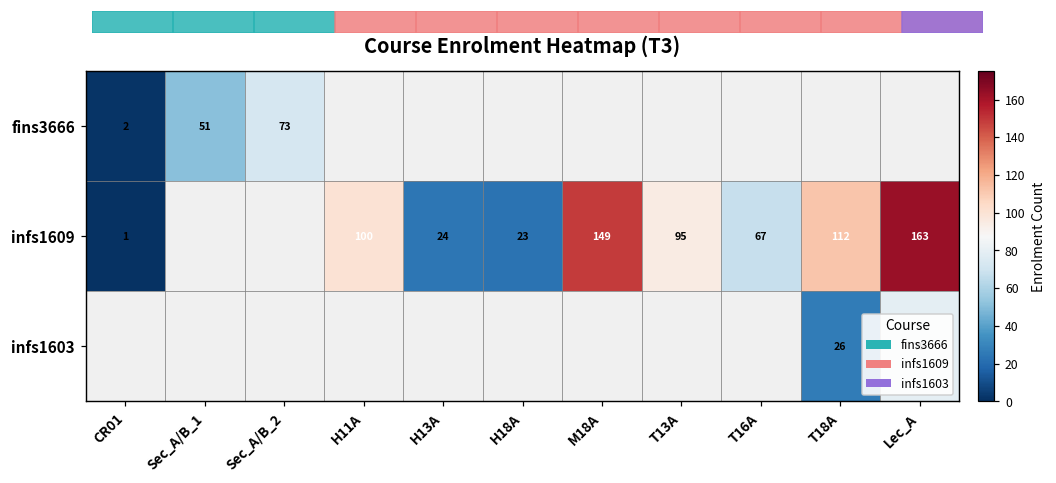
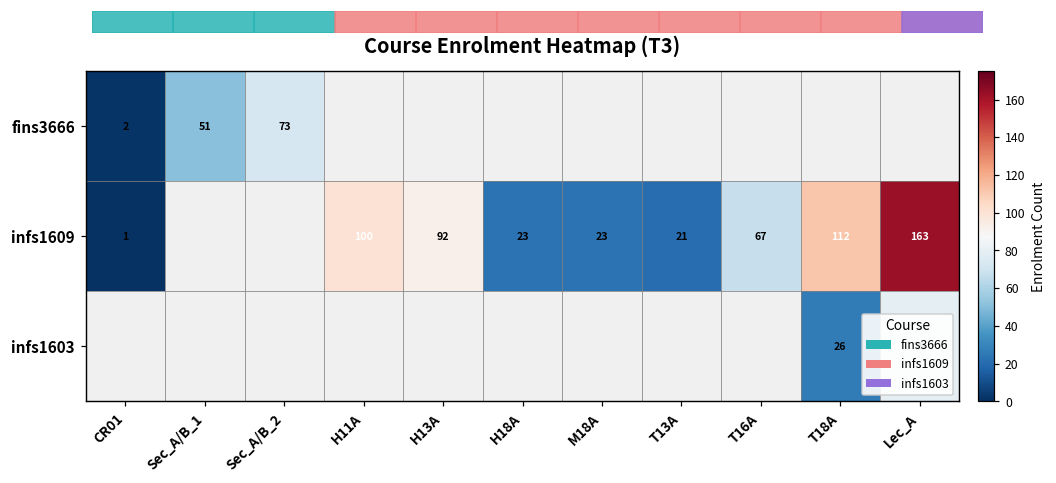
  {
    "fins3666": {
      "CR01": 2,
      "Sec_A/B_1": 51,
      "Sec_A/B_2": 73
    },
    "infs1609": {
      "CR01": 1,
-     "H13A": 24,
+     "H13A": 92,
      "H18A": 23,
-     "M18A": 149,
-     "T13A": 95,
+     "M18A": 23,
+     "T13A": 21,
      "T16A": 67,
      "T18A": 112,
      "Lec_A": 163
    },
    "infs1603": {
      "T18A": 26
    }
  }
